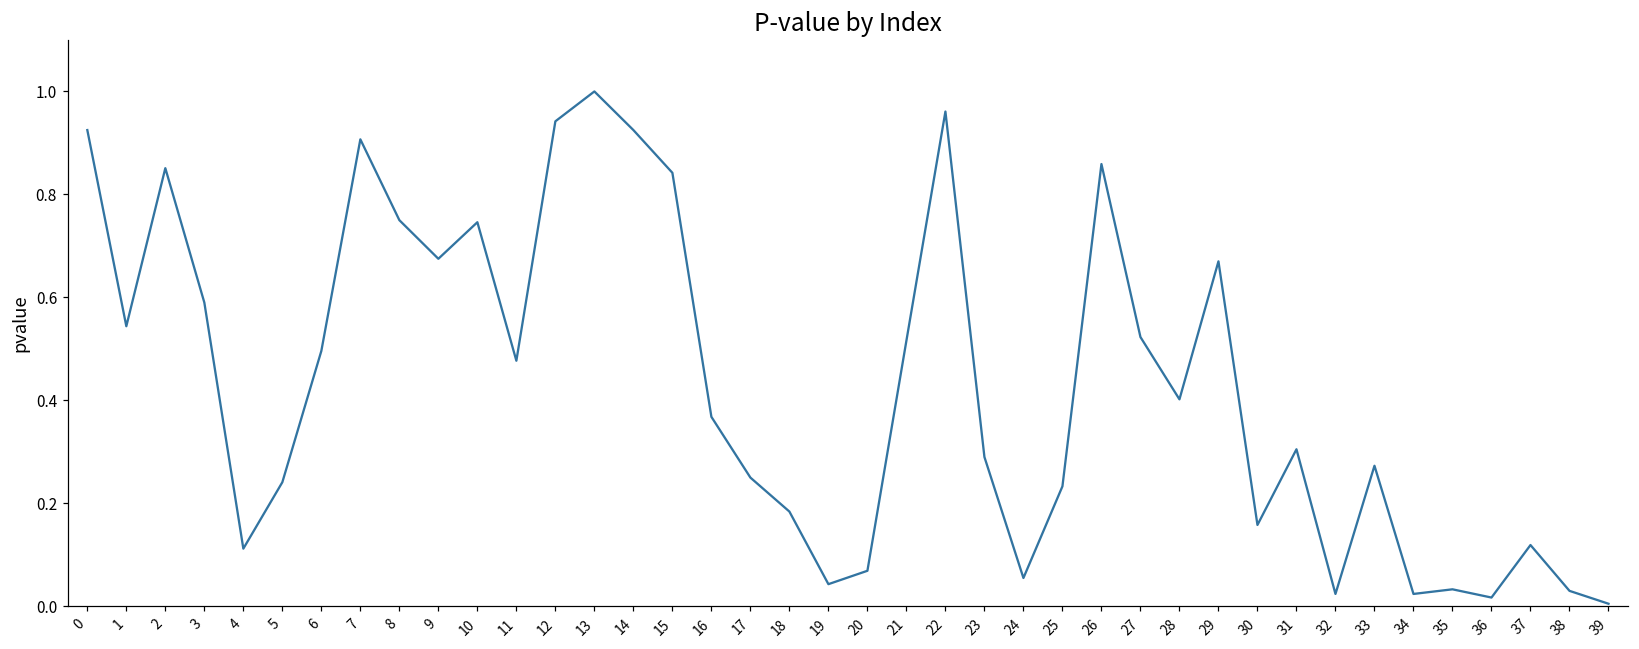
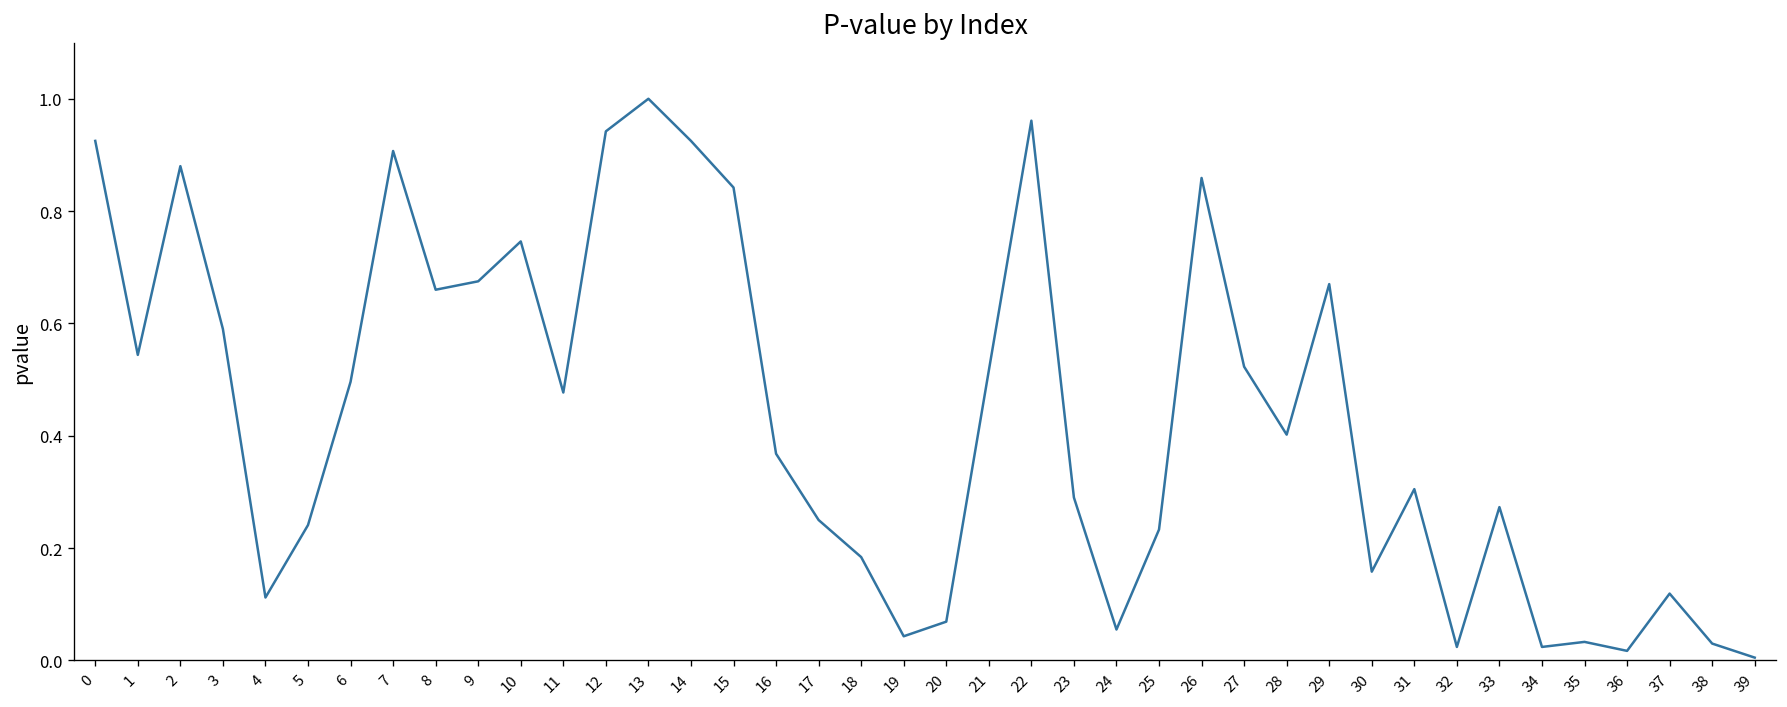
  {
    "0": 0.93,
    "1": 0.54,
-   "2": 0.85,
+   "2": 0.88,
    "3": 0.59,
    "4": 0.11,
    "5": 0.24,
    "6": 0.50,
    "7": 0.91,
-   "8": 0.75,
+   "8": 0.66,
    "9": 0.68,
    "10": 0.75,
    "11": 0.48,
    "12": 0.94,
    "13": 1.00,
    "14": 0.93,
    "15": 0.84,
    "16": 0.37,
    "17": 0.25,
    "18": 0.18,
    "19": 0.04,
    "20": 0.07,
    "21": 0.52,
    "22": 0.96,
    "23": 0.29,
    "24": 0.06,
    "25": 0.23,
    "26": 0.86,
    "27": 0.52,
    "28": 0.40,
    "29": 0.67,
    "30": 0.16,
    "31": 0.31,
    "32": 0.02,
    "33": 0.27,
    "34": 0.02,
    "35": 0.03,
    "36": 0.02,
    "37": 0.12,
    "38": 0.03,
    "39": 0.01
  }
